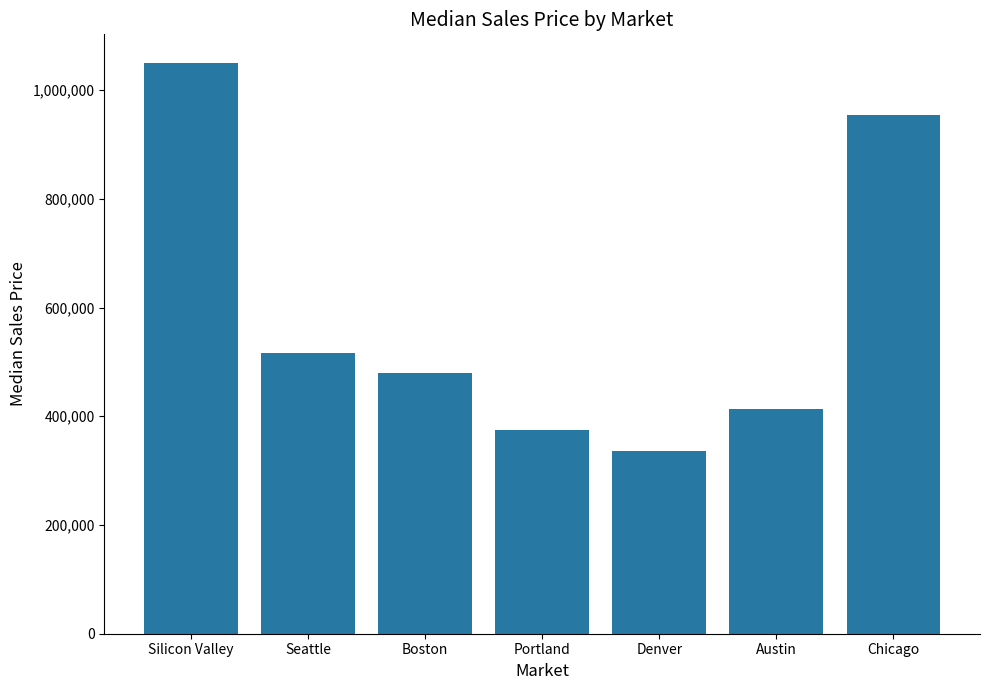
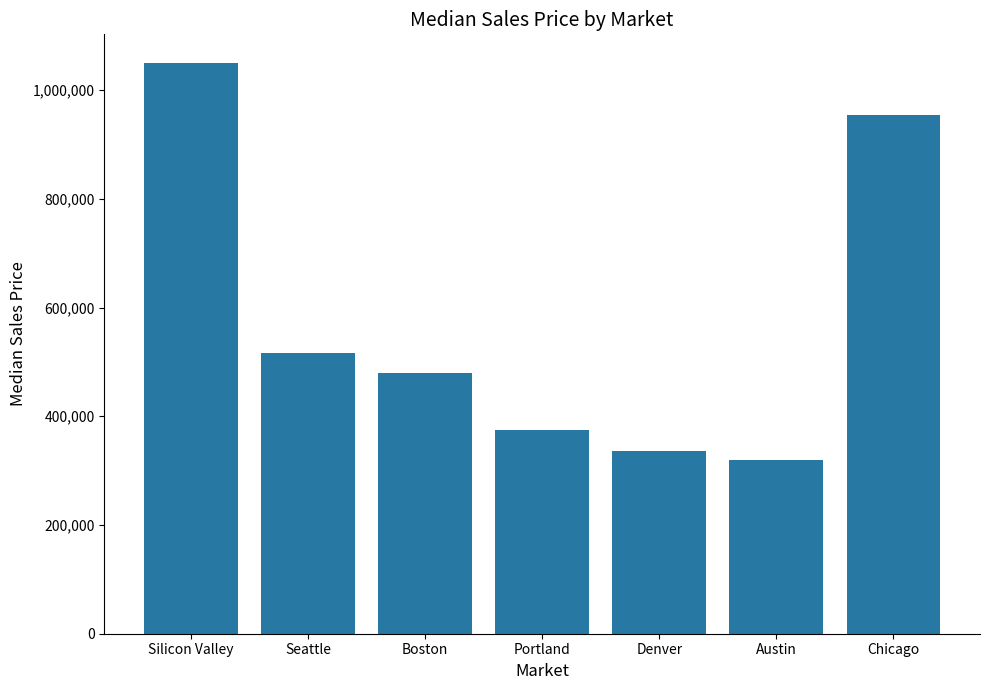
  {
    "Silicon Valley": "1,050,000",
    "Seattle": "520,000",
    "Boston": "480,000",
    "Portland": "380,000",
    "Denver": "340,000",
-   "Austin": "410,000",
+   "Austin": "320,000",
    "Chicago": "950,000"
  }
